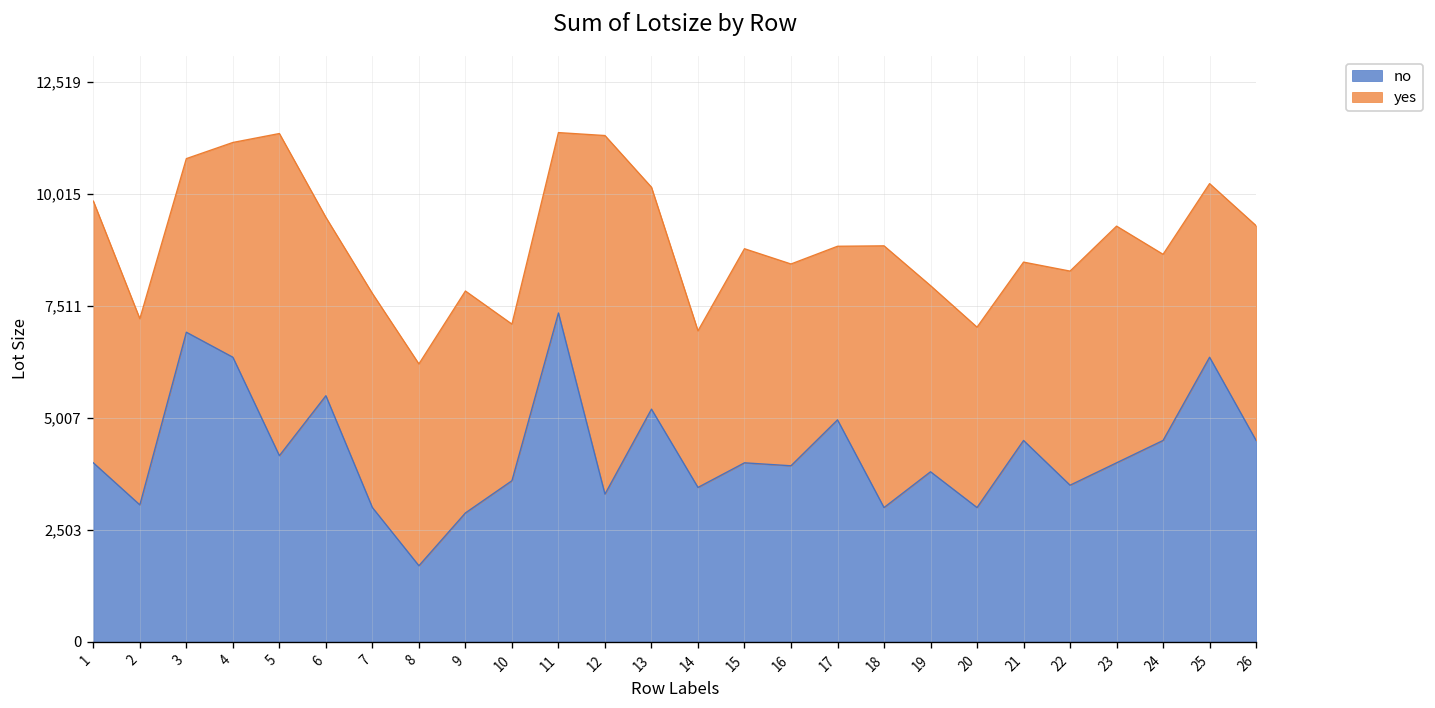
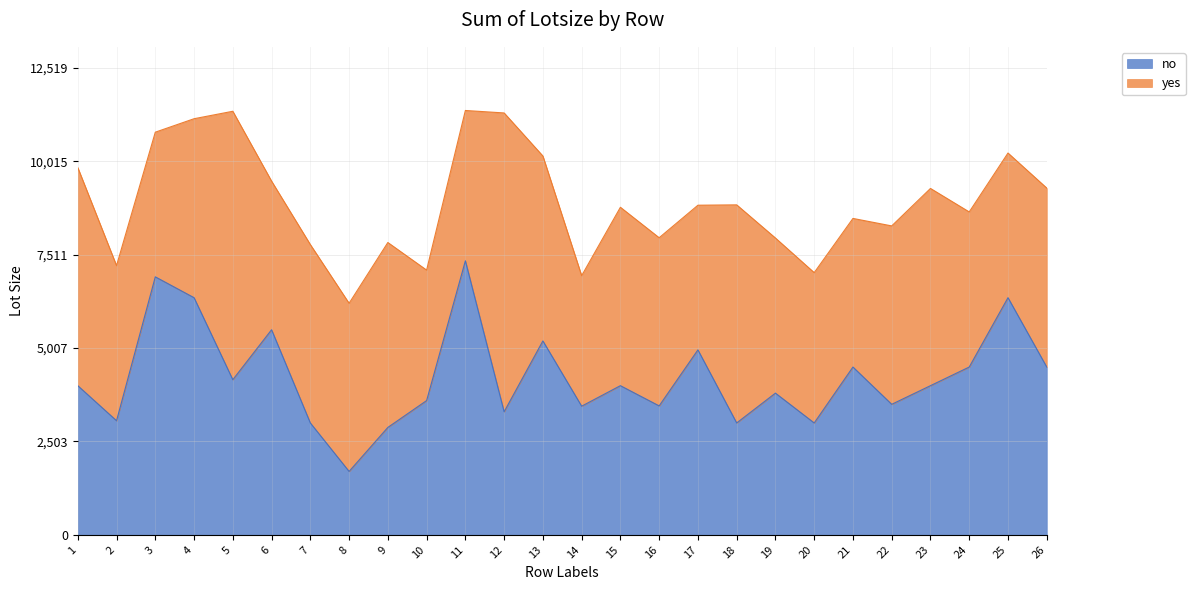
  {
    "no": {
      "1": "4,000",
      "2": "3,100",
      "3": "6,900",
      "4": "6,400",
      "5": "4,200",
      "6": "5,500",
      "7": "3,000",
      "8": "1,700",
      "9": "2,900",
      "10": "3,600",
      "11": "7,300",
      "12": "3,300",
      "13": "5,200",
      "14": "3,500",
      "15": "4,000",
-     "16": "3,900",
+     "16": "3,500",
      "17": "5,000",
      "18": "3,000",
      "19": "3,800",
      "20": "3,000",
      "21": "4,500",
      "22": "3,500",
      "23": "4,000",
      "24": "4,500",
      "25": "6,400",
      "26": "4,500"
    },
    "yes": {
      "1": "5,900",
      "2": "4,200",
      "3": "3,900",
      "4": "4,800",
      "5": "7,200",
      "6": "4,000",
      "7": "4,800",
      "8": "4,500",
      "9": "5,000",
      "10": "3,500",
      "11": "4,000",
      "12": "8,000",
      "13": "5,000",
      "14": "3,500",
      "15": "4,800",
      "16": "4,500",
      "17": "3,900",
      "18": "5,900",
      "19": "4,200",
      "20": "4,000",
      "21": "4,000",
      "22": "4,800",
      "23": "5,300",
      "24": "4,200",
      "25": "3,900",
      "26": "4,800"
    }
  }
